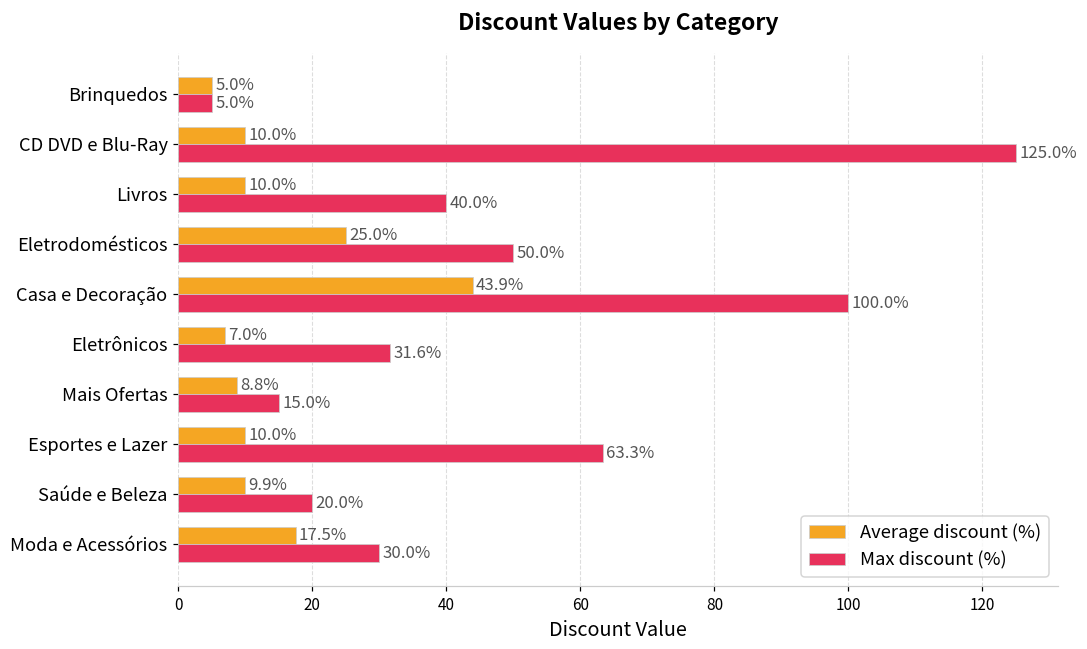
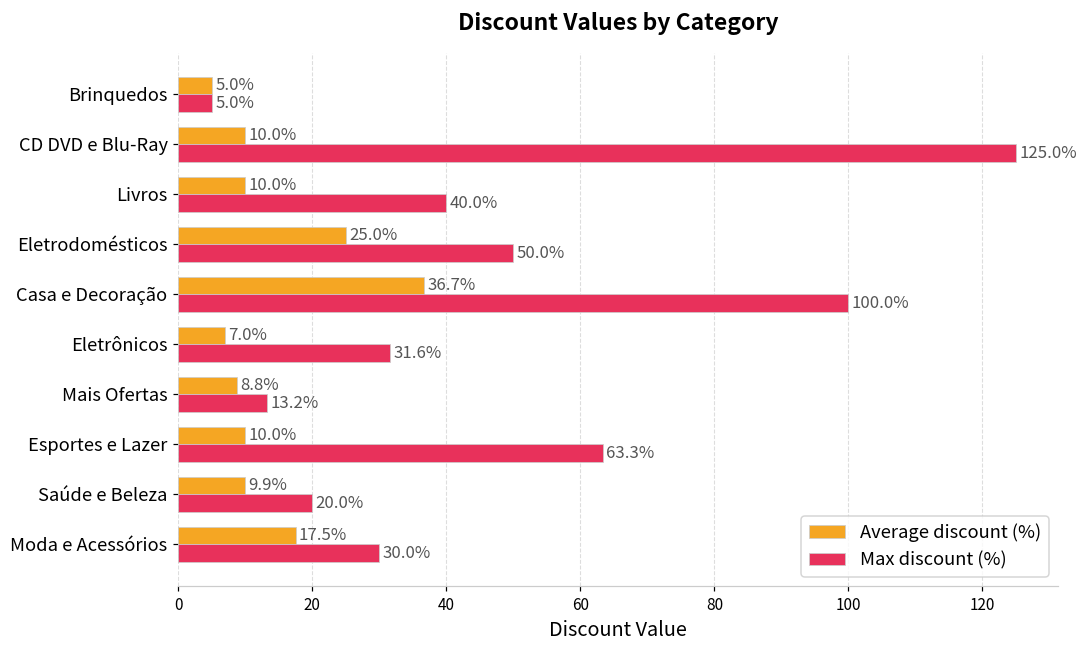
  {
    "Average discount (%)": {
      "Brinquedos": "5.0%",
      "CD DVD e Blu-Ray": "10.0%",
      "Livros": "10.0%",
      "Eletrodomésticos": "25.0%",
-     "Casa e Decoração": "43.9%",
+     "Casa e Decoração": "36.7%",
      "Eletrônicos": "7.0%",
      "Mais Ofertas": "8.8%",
      "Esportes e Lazer": "10.0%",
      "Saúde e Beleza": "9.9%",
      "Moda e Acessórios": "17.5%"
    },
    "Max discount (%)": {
      "Brinquedos": "5.0%",
      "CD DVD e Blu-Ray": "125.0%",
      "Livros": "40.0%",
      "Eletrodomésticos": "50.0%",
      "Casa e Decoração": "100.0%",
      "Eletrônicos": "31.6%",
-     "Mais Ofertas": "15.0%",
+     "Mais Ofertas": "13.2%",
      "Esportes e Lazer": "63.3%",
      "Saúde e Beleza": "20.0%",
      "Moda e Acessórios": "30.0%"
    }
  }
